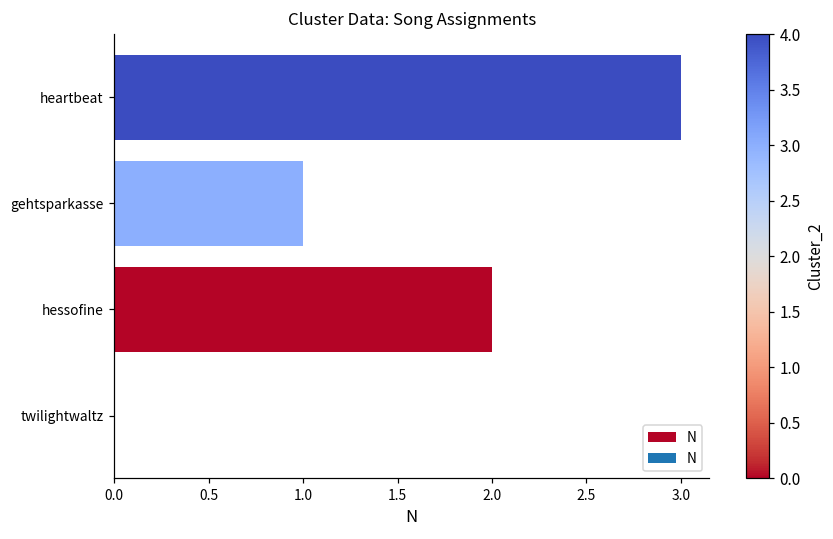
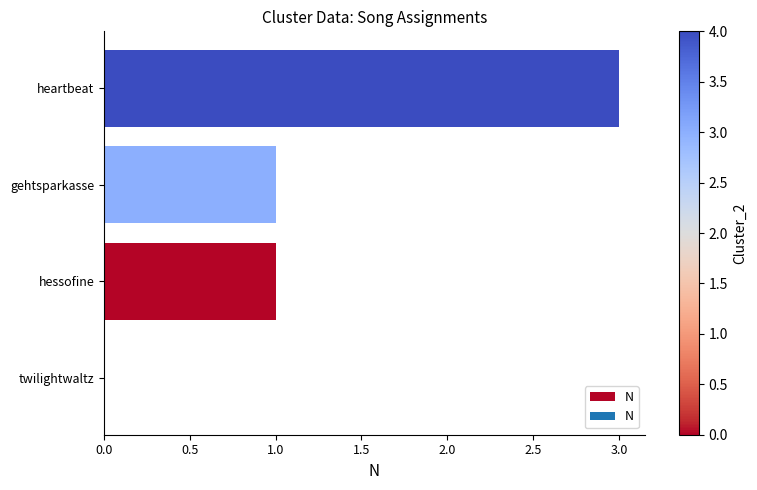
  {
    "heartbeat": 3,
    "gehtsparkasse": 1,
-   "hessofine": 2,
+   "hessofine": 1,
    "twilightwaltz": 0
  }
